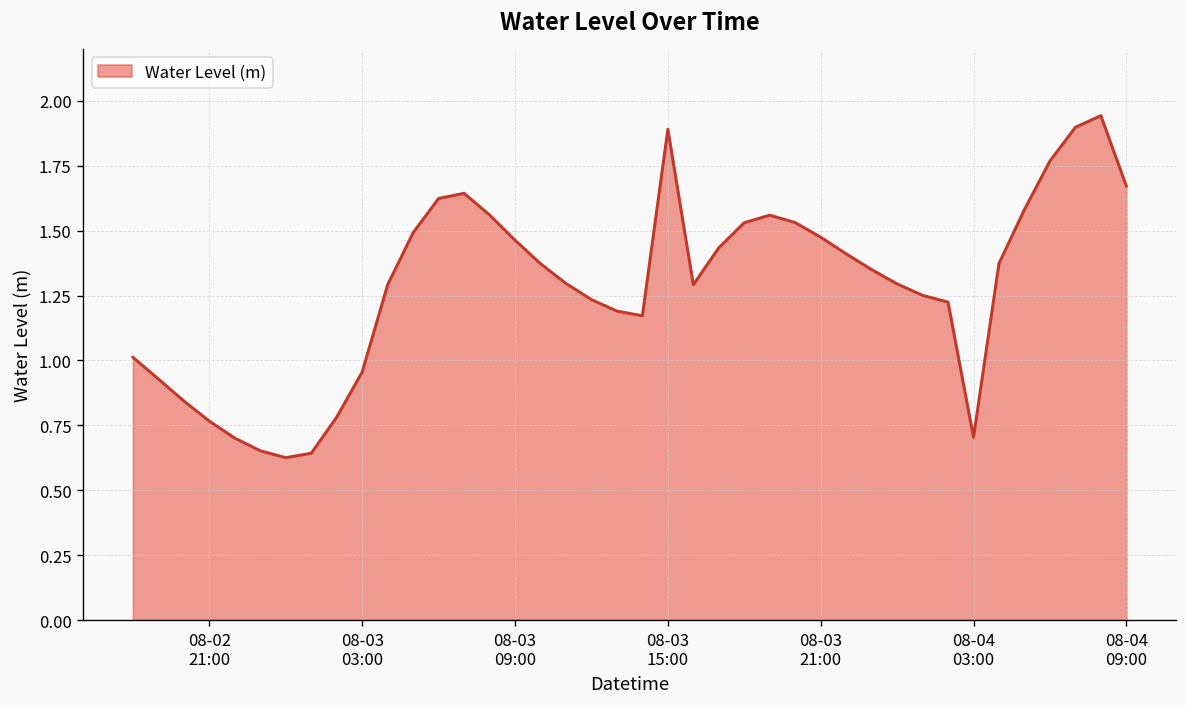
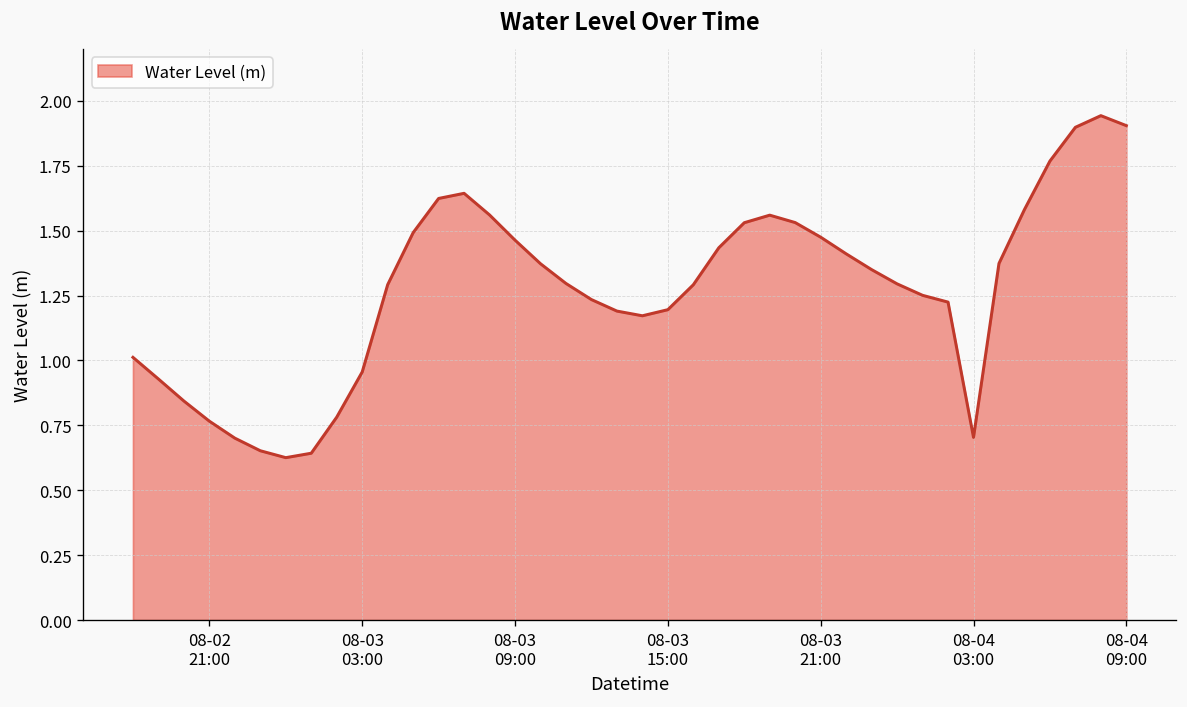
  {
    "08-02 21:00": 0.77,
    "08-03 03:00": 0.96,
    "08-03 09:00": 1.46,
-   "08-03 15:00": 1.89,
+   "08-03 15:00": 1.20,
    "08-03 21:00": 1.47,
    "08-04 03:00": 0.70,
-   "08-04 09:00": 1.67
+   "08-04 09:00": 1.90
  }
